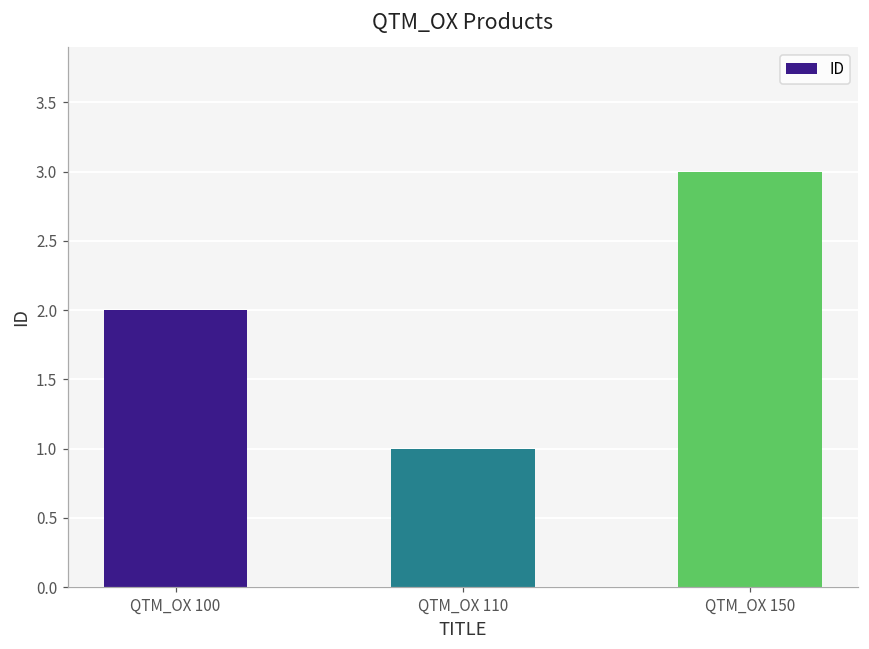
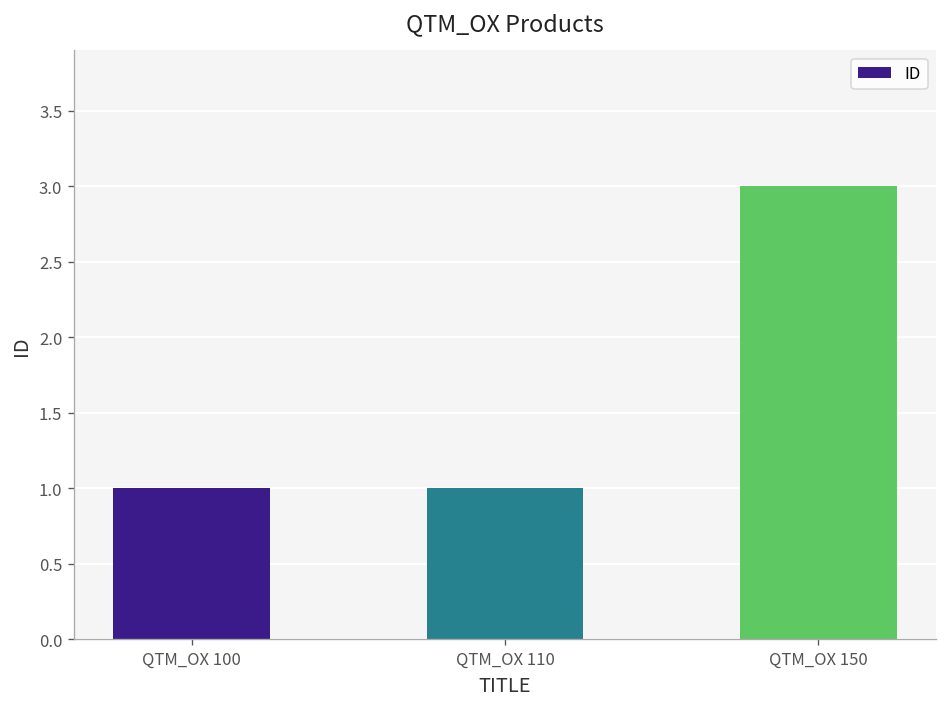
  {
-   "QTM_OX 100": 2,
+   "QTM_OX 100": 1,
    "QTM_OX 110": 1,
    "QTM_OX 150": 3
  }
